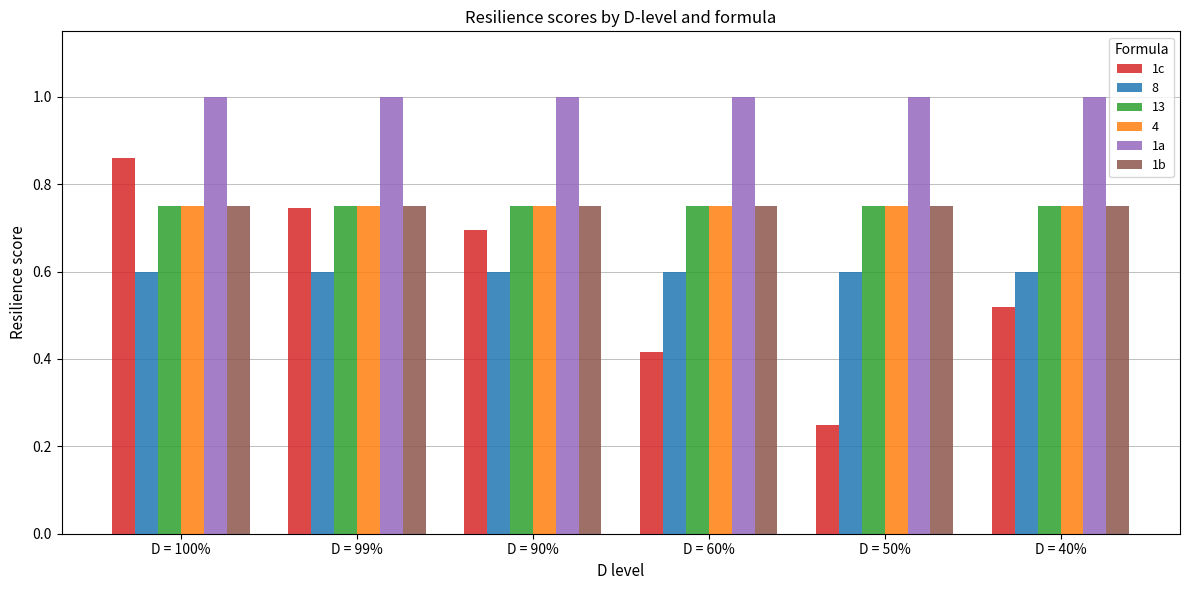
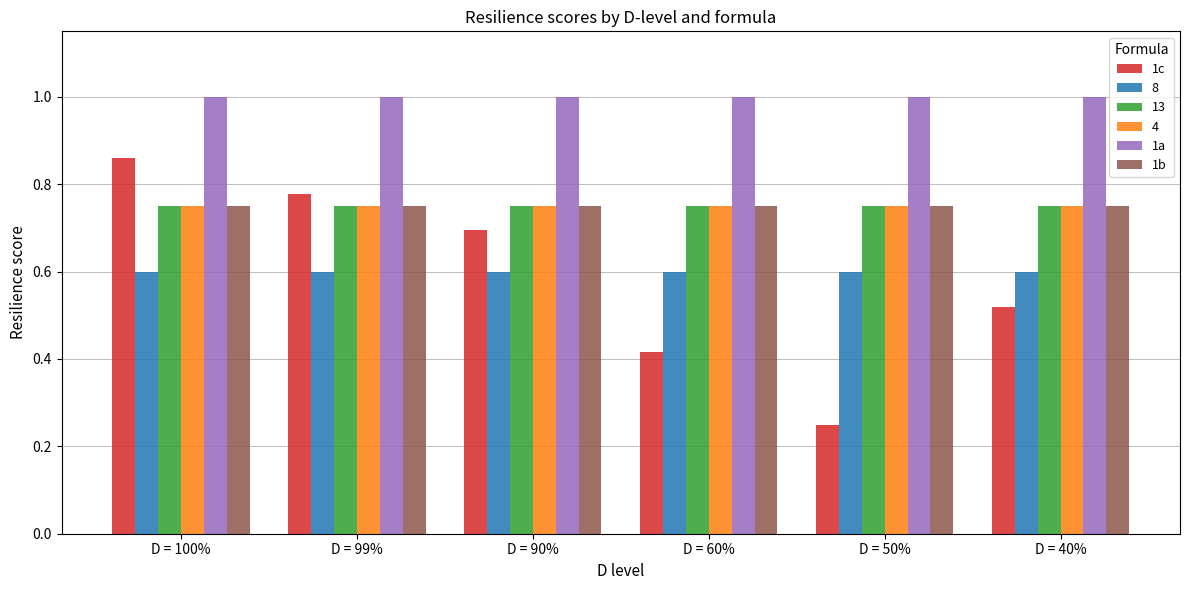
  {
    "1c": {
      "D = 100%": 0.86,
-     "D = 99%": 0.74,
+     "D = 99%": 0.78,
      "D = 90%": 0.69,
      "D = 60%": 0.42,
      "D = 50%": 0.25,
      "D = 40%": 0.52
    },
    "8": {
      "D = 100%": 0.60,
      "D = 99%": 0.60,
      "D = 90%": 0.60,
      "D = 60%": 0.60,
      "D = 50%": 0.60,
      "D = 40%": 0.60
    },
    "13": {
      "D = 100%": 0.75,
      "D = 99%": 0.75,
      "D = 90%": 0.75,
      "D = 60%": 0.75,
      "D = 50%": 0.75,
      "D = 40%": 0.75
    },
    "4": {
      "D = 100%": 0.75,
      "D = 99%": 0.75,
      "D = 90%": 0.75,
      "D = 60%": 0.75,
      "D = 50%": 0.75,
      "D = 40%": 0.75
    },
    "1a": {
      "D = 100%": 1.00,
      "D = 99%": 1.00,
      "D = 90%": 1.00,
      "D = 60%": 1.00,
      "D = 50%": 1.00,
      "D = 40%": 1.00
    },
    "1b": {
      "D = 100%": 0.75,
      "D = 99%": 0.75,
      "D = 90%": 0.75,
      "D = 60%": 0.75,
      "D = 50%": 0.75,
      "D = 40%": 0.75
    }
  }
